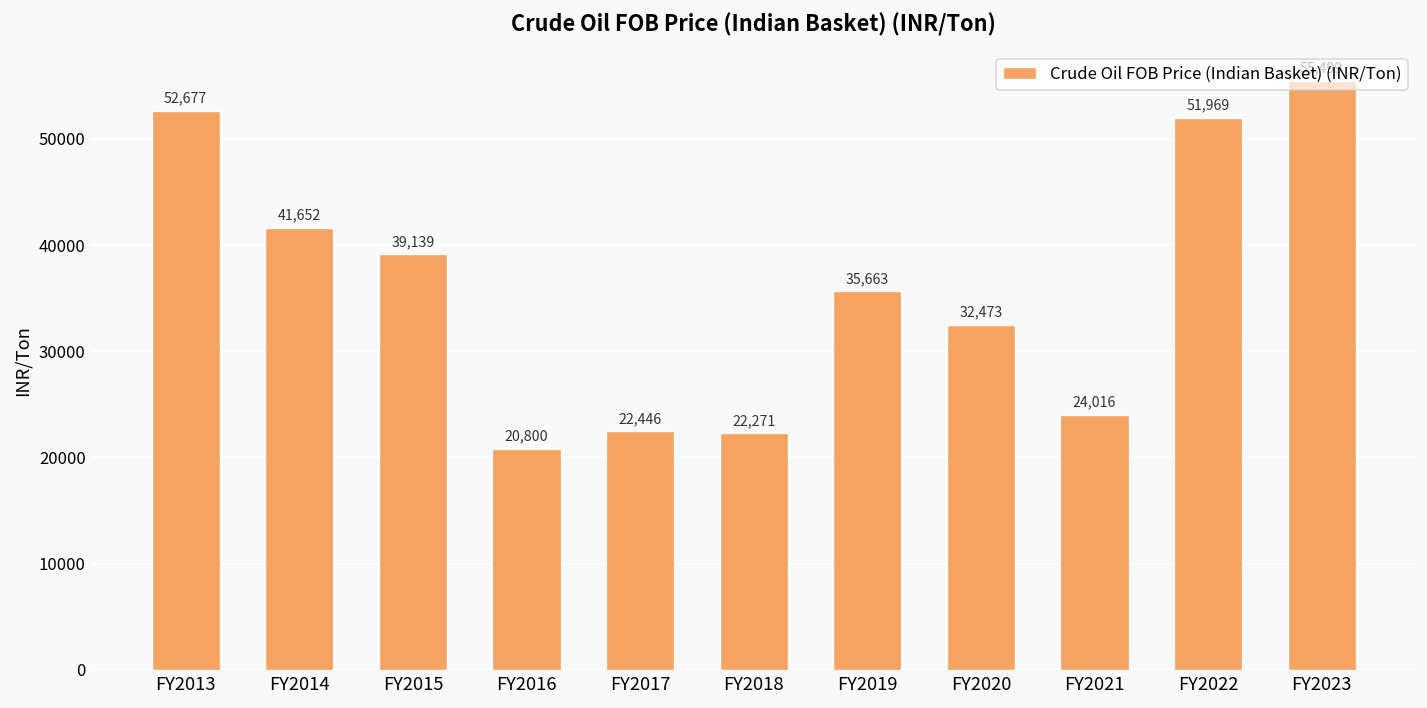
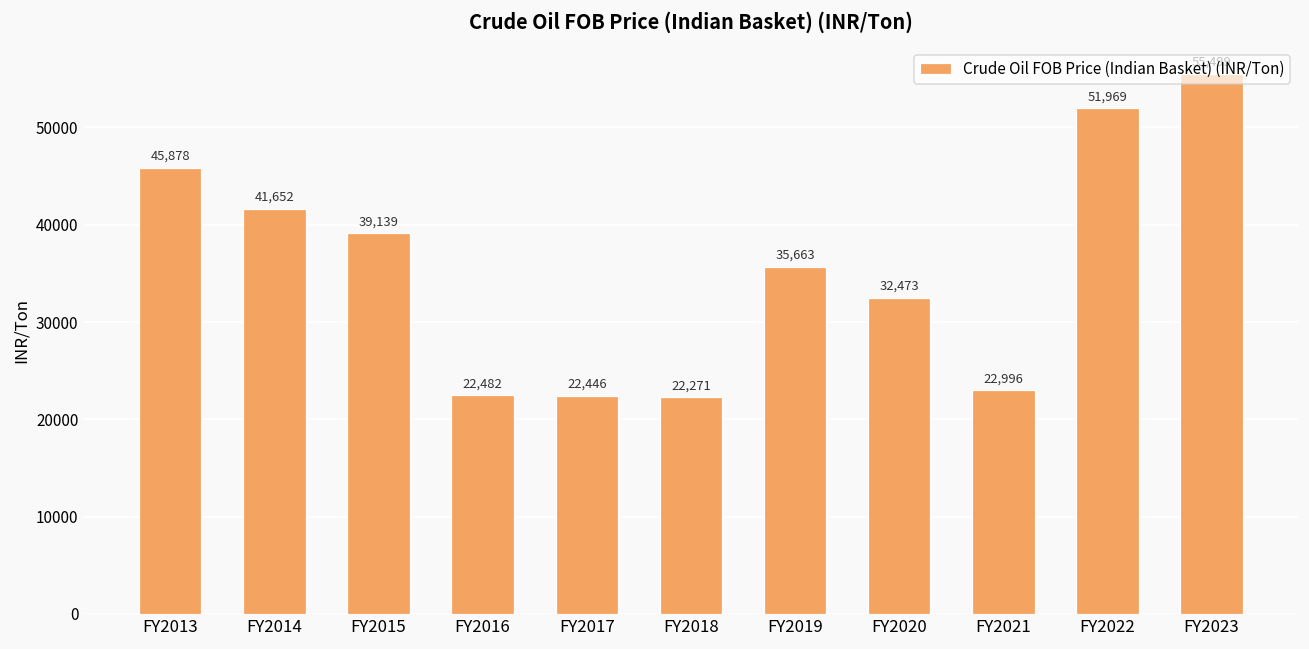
  {
-   "FY2013": "52,677",
+   "FY2013": "45,878",
    "FY2014": "41,652",
    "FY2015": "39,139",
-   "FY2016": "20,800",
+   "FY2016": "22,482",
    "FY2017": "22,446",
    "FY2018": "22,271",
    "FY2019": "35,663",
    "FY2020": "32,473",
-   "FY2021": "24,016",
+   "FY2021": "22,996",
    "FY2022": "51,969"
  }
